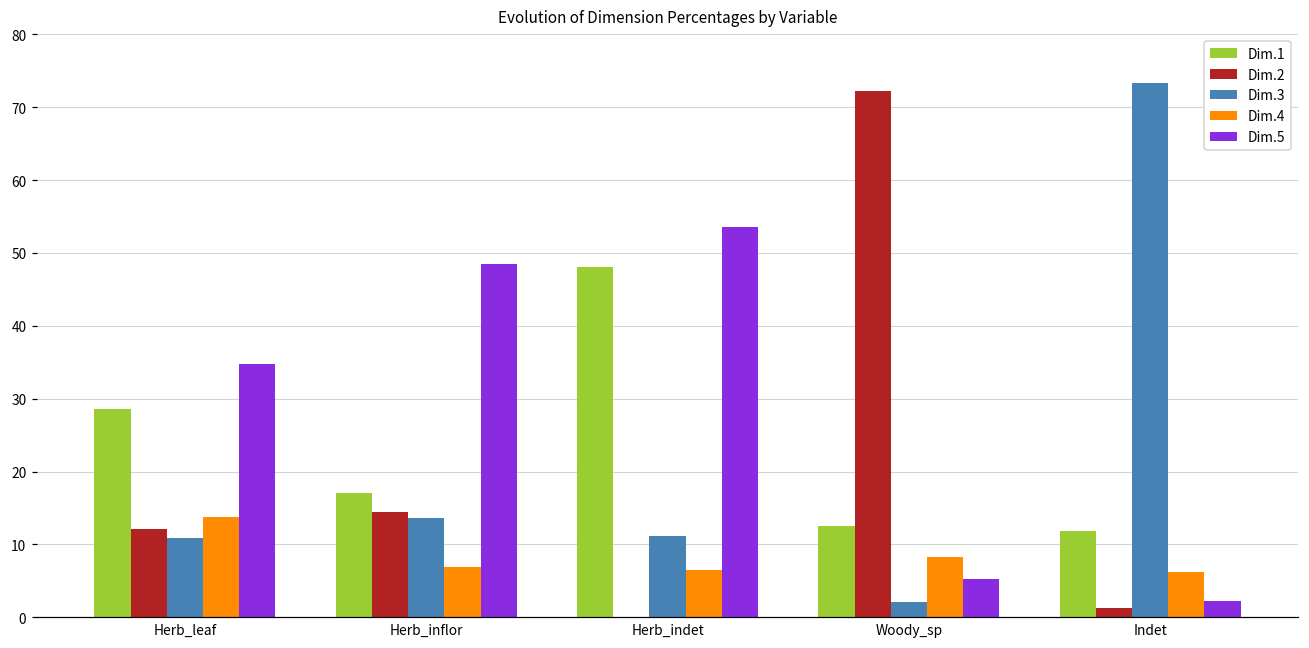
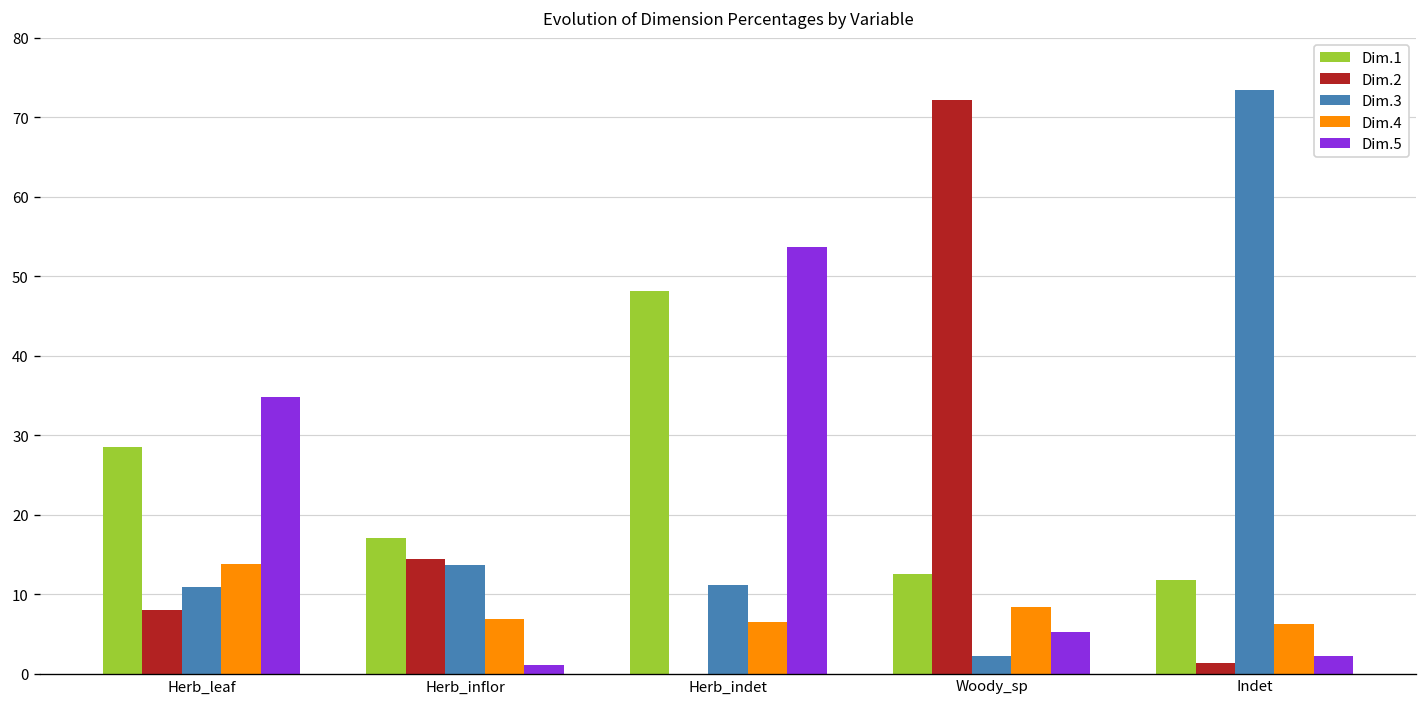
  {
    "Dim.1": {
      "Herb_leaf": 29,
      "Herb_inflor": 17,
      "Herb_indet": 48,
      "Woody_sp": 13,
      "Indet": 12
    },
    "Dim.2": {
-     "Herb_leaf": 12,
+     "Herb_leaf": 8,
      "Herb_inflor": 14,
      "Woody_sp": 72,
      "Indet": 1
    },
    "Dim.3": {
      "Herb_leaf": 11,
      "Herb_inflor": 14,
      "Herb_indet": 11,
      "Woody_sp": 2,
      "Indet": 73
    },
    "Dim.4": {
      "Herb_leaf": 14,
      "Herb_inflor": 7,
      "Herb_indet": 7,
      "Woody_sp": 8,
      "Indet": 6
    },
    "Dim.5": {
      "Herb_leaf": 35,
-     "Herb_inflor": 48,
+     "Herb_inflor": 1,
      "Herb_indet": 54,
      "Woody_sp": 5,
      "Indet": 2
    }
  }
